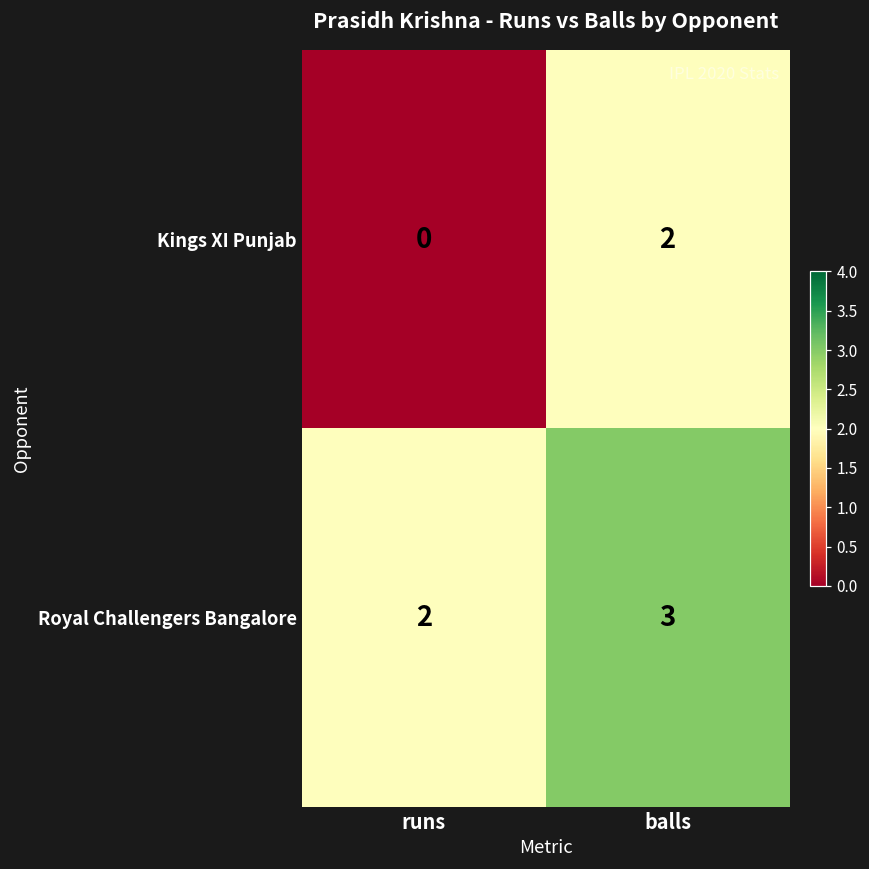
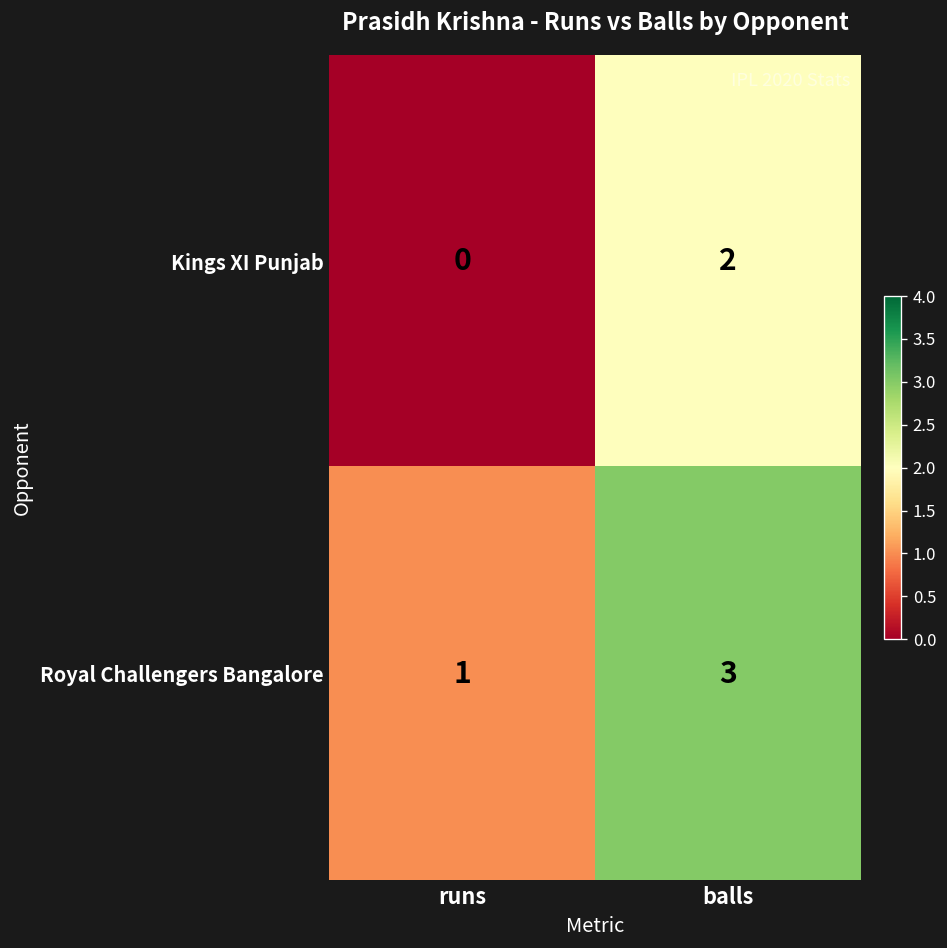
  {
    "Kings XI Punjab": {
      "runs": 0,
      "balls": 2
    },
    "Royal Challengers Bangalore": {
-     "runs": 2,
+     "runs": 1,
      "balls": 3
    }
  }
